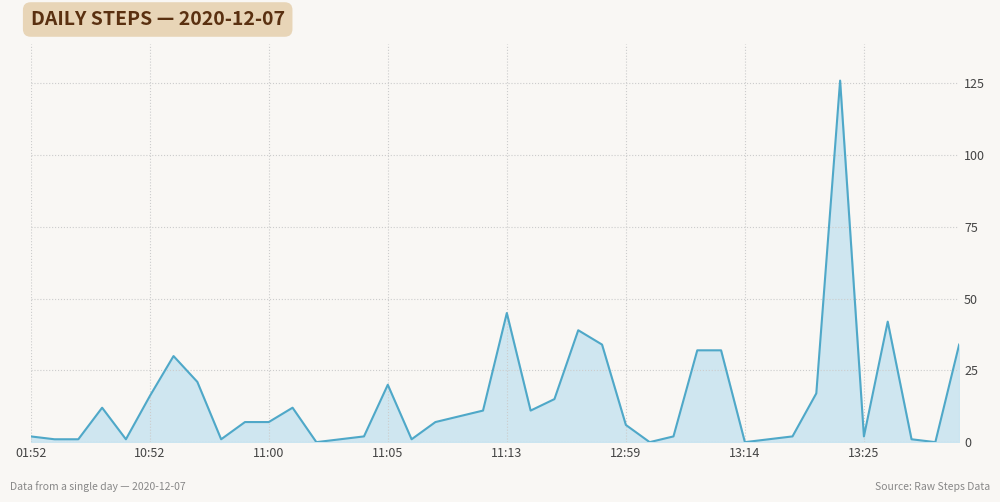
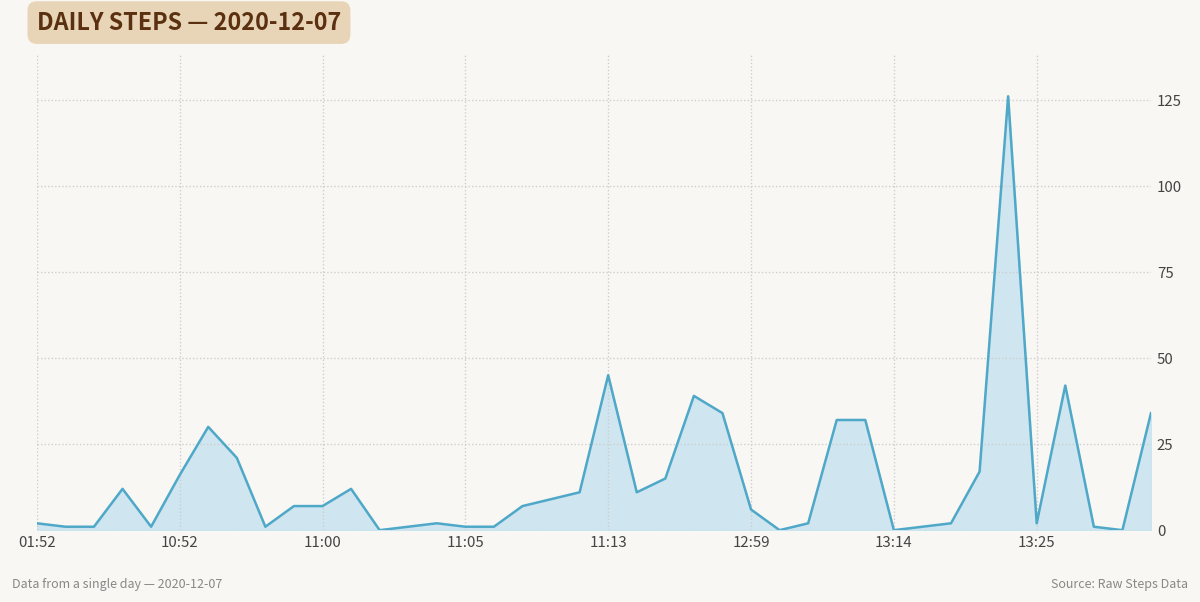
  {
    "01:52": 2,
    "10:52": 16,
    "11:00": 7,
-   "11:05": 20,
+   "11:05": 1,
    "11:13": 45,
    "12:59": 6
  }
